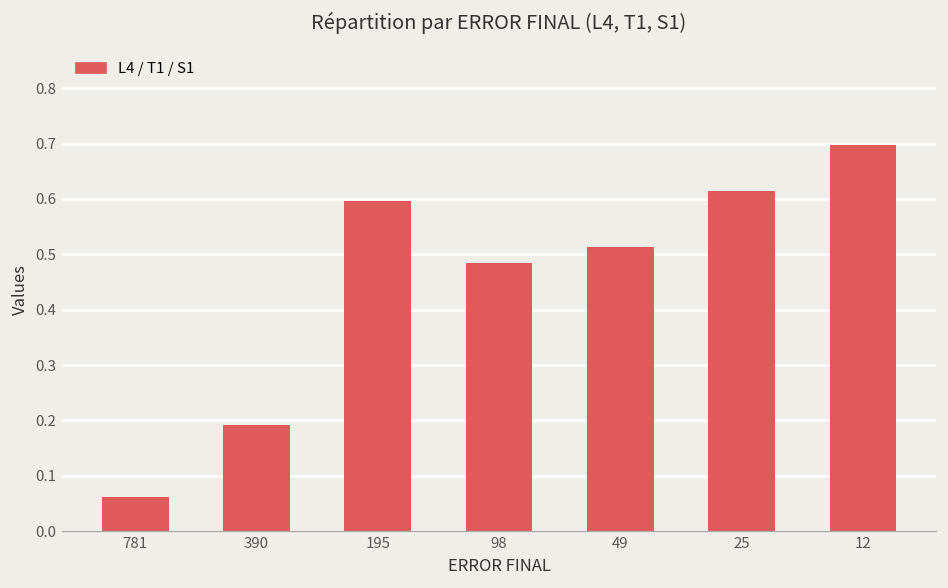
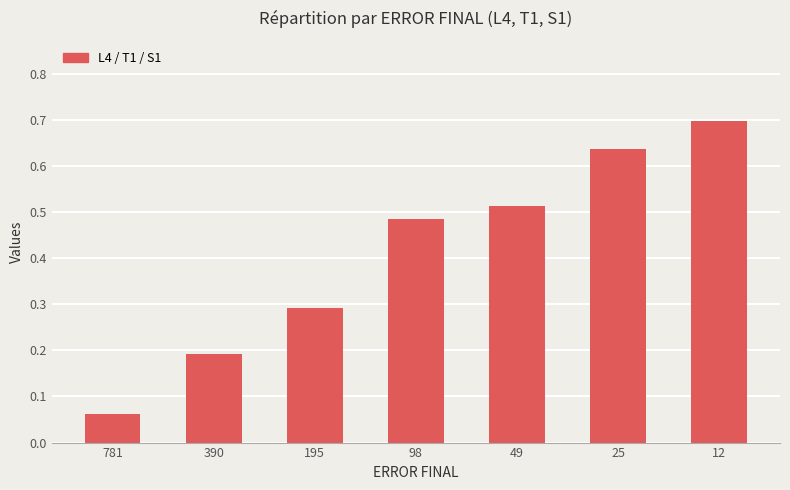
  {
    "781": 0.06,
    "390": 0.19,
-   "195": 0.60,
+   "195": 0.29,
    "98": 0.48,
    "49": 0.51,
-   "25": 0.61,
+   "25": 0.64,
    "12": 0.70
  }
